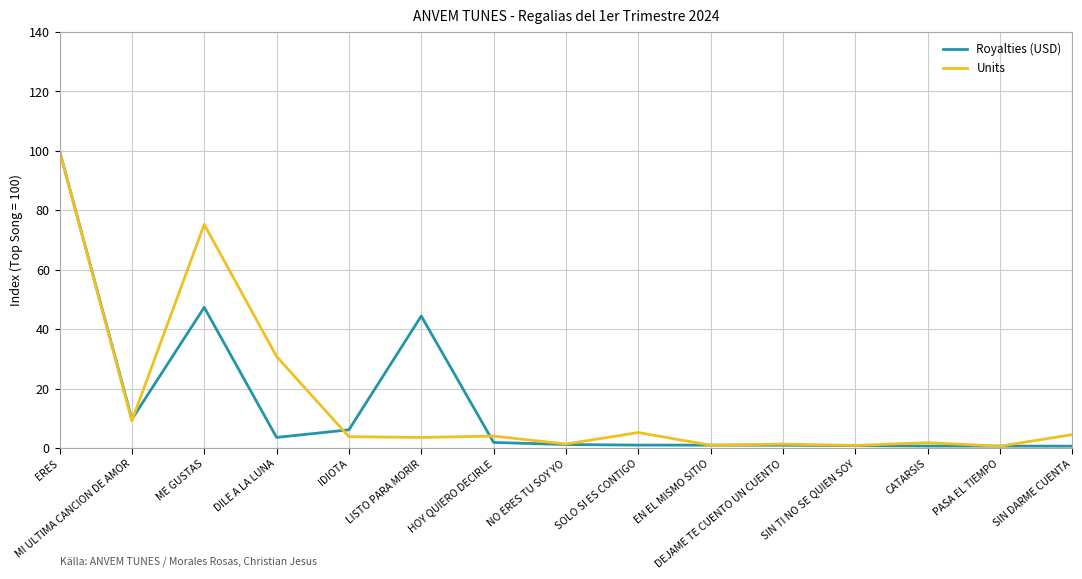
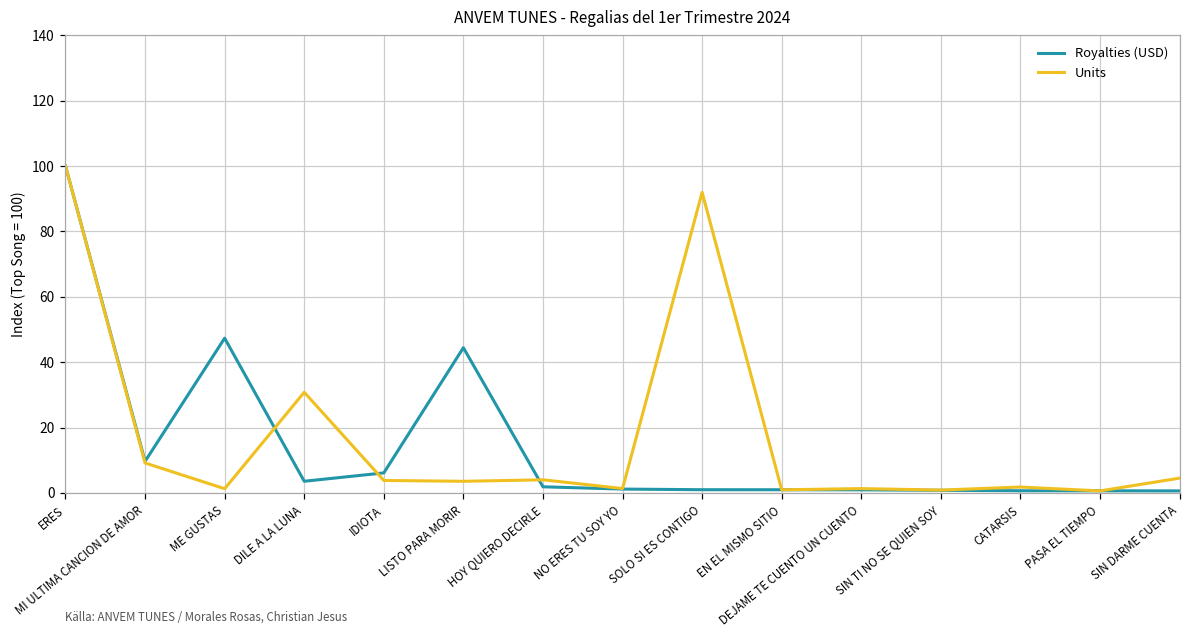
  {
    "Royalties (USD)": {
      "ME GUSTAS": 47,
      "DILE A LA LUNA": 4,
      "IDIOTA": 6,
      "LISTO PARA MORIR": 44,
      "HOY QUIERO DECIRLE": 2,
      "SOLO SI ES CONTIGO": 1,
      "CATARSIS": 1,
      "SIN DARME CUENTA": 1
    },
    "Units": {
-     "ME GUSTAS": 75,
+     "ME GUSTAS": 1,
      "DILE A LA LUNA": 31,
      "IDIOTA": 4,
      "LISTO PARA MORIR": 4,
      "HOY QUIERO DECIRLE": 4,
-     "SOLO SI ES CONTIGO": 5,
+     "SOLO SI ES CONTIGO": 92,
      "CATARSIS": 2,
      "SIN DARME CUENTA": 5
    }
  }
